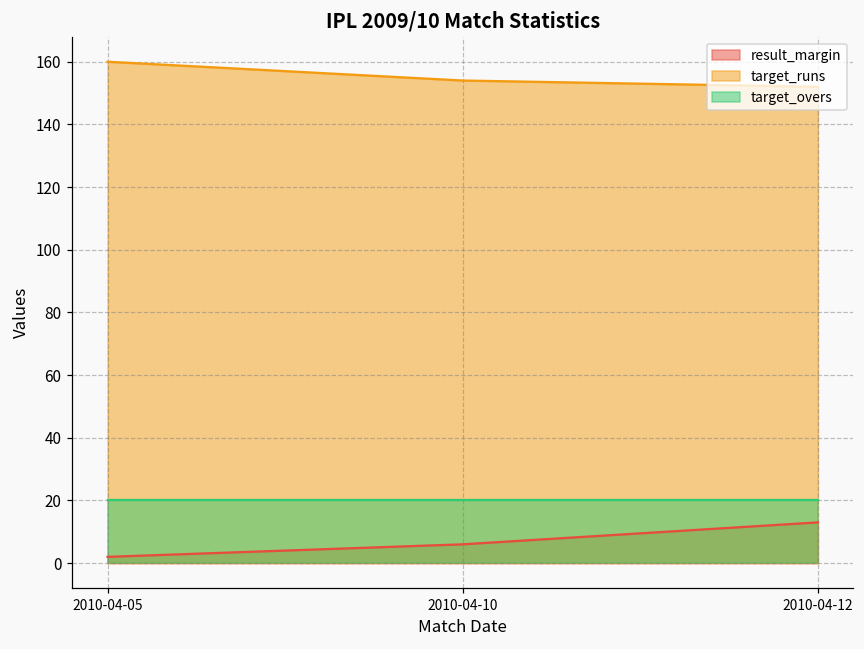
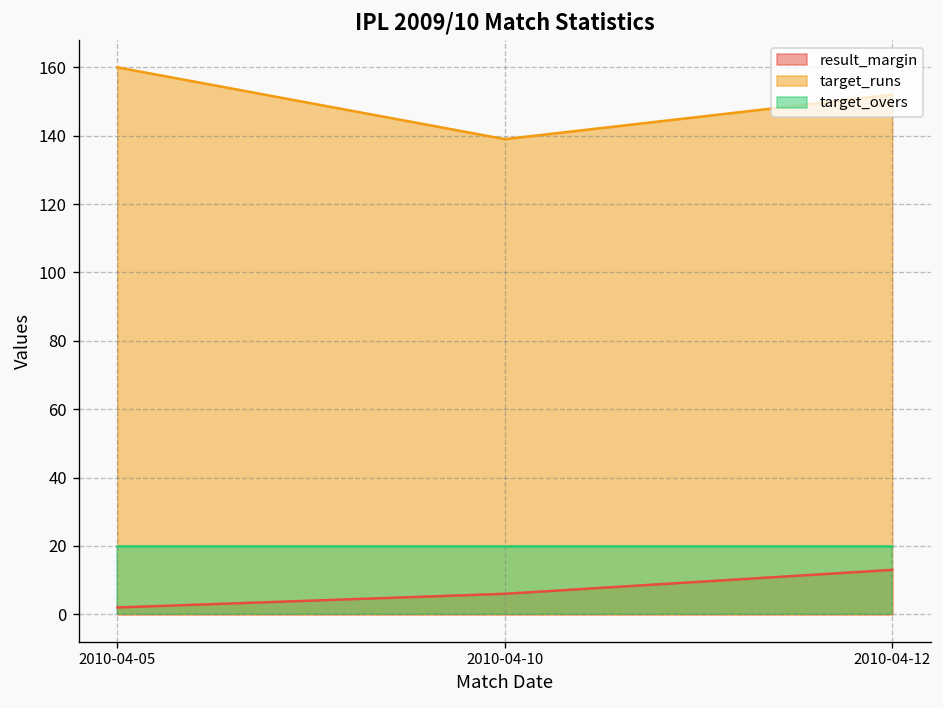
  {
    "result_margin": {
      "2010-04-05": 2,
      "2010-04-10": 6,
      "2010-04-12": 13
    },
    "target_runs": {
      "2010-04-05": 160,
-     "2010-04-10": 154
+     "2010-04-10": 139
    },
    "target_overs": {
      "2010-04-05": 20,
      "2010-04-10": 20,
      "2010-04-12": 20
    }
  }
